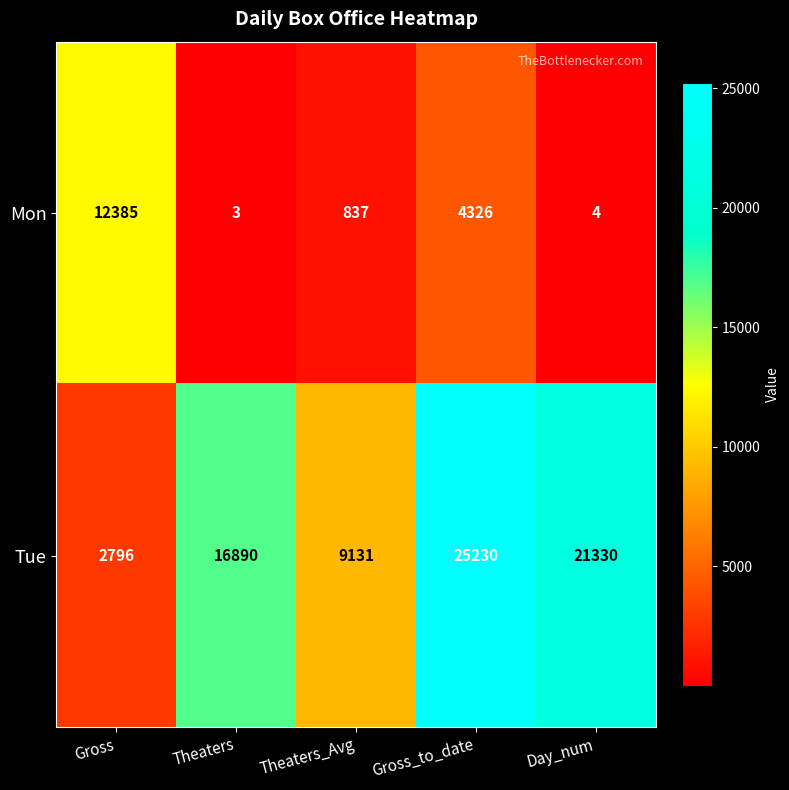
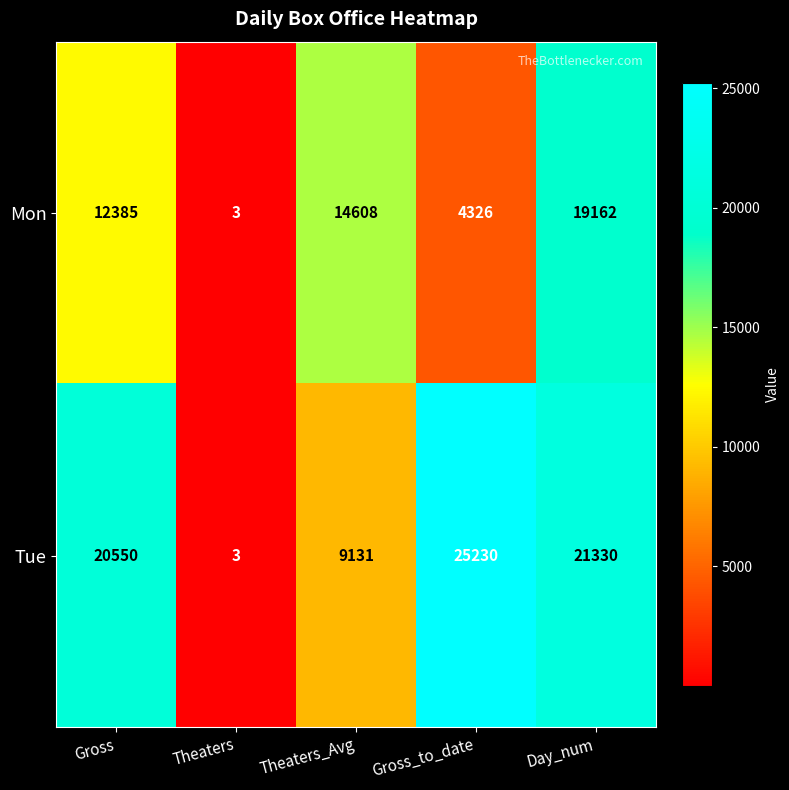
  {
    "Mon": {
      "Gross": 12385,
      "Theaters": 3,
-     "Theaters_Avg": 837,
+     "Theaters_Avg": 14608,
      "Gross_to_date": 4326,
-     "Day_num": 4
+     "Day_num": 19162
    },
    "Tue": {
-     "Gross": 2796,
-     "Theaters": 16890,
+     "Gross": 20550,
+     "Theaters": 3,
      "Theaters_Avg": 9131,
      "Gross_to_date": 25230,
      "Day_num": 21330
    }
  }
